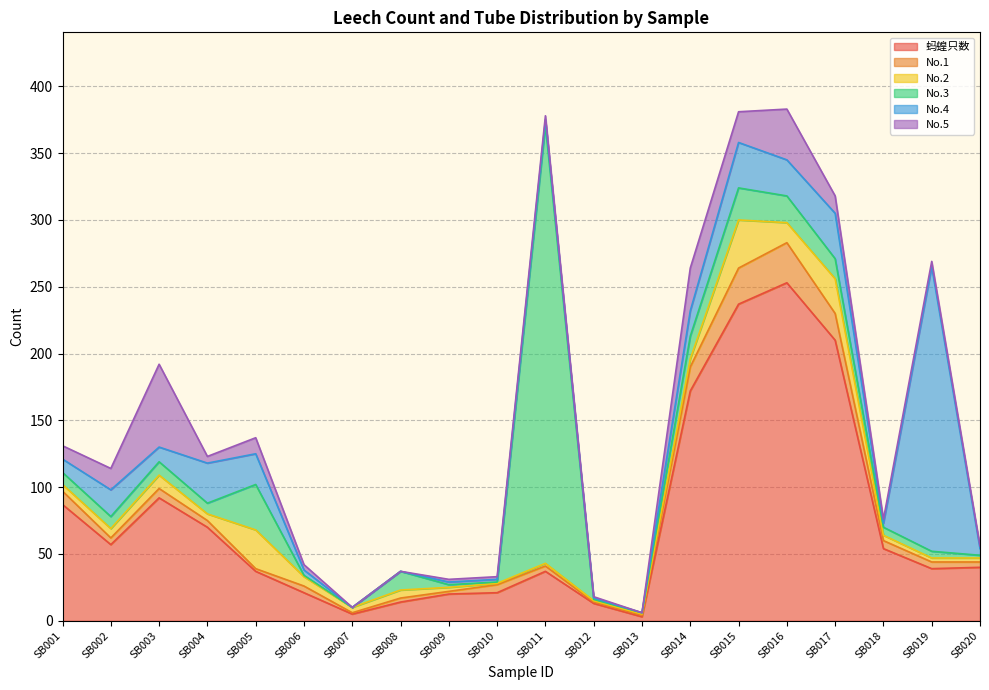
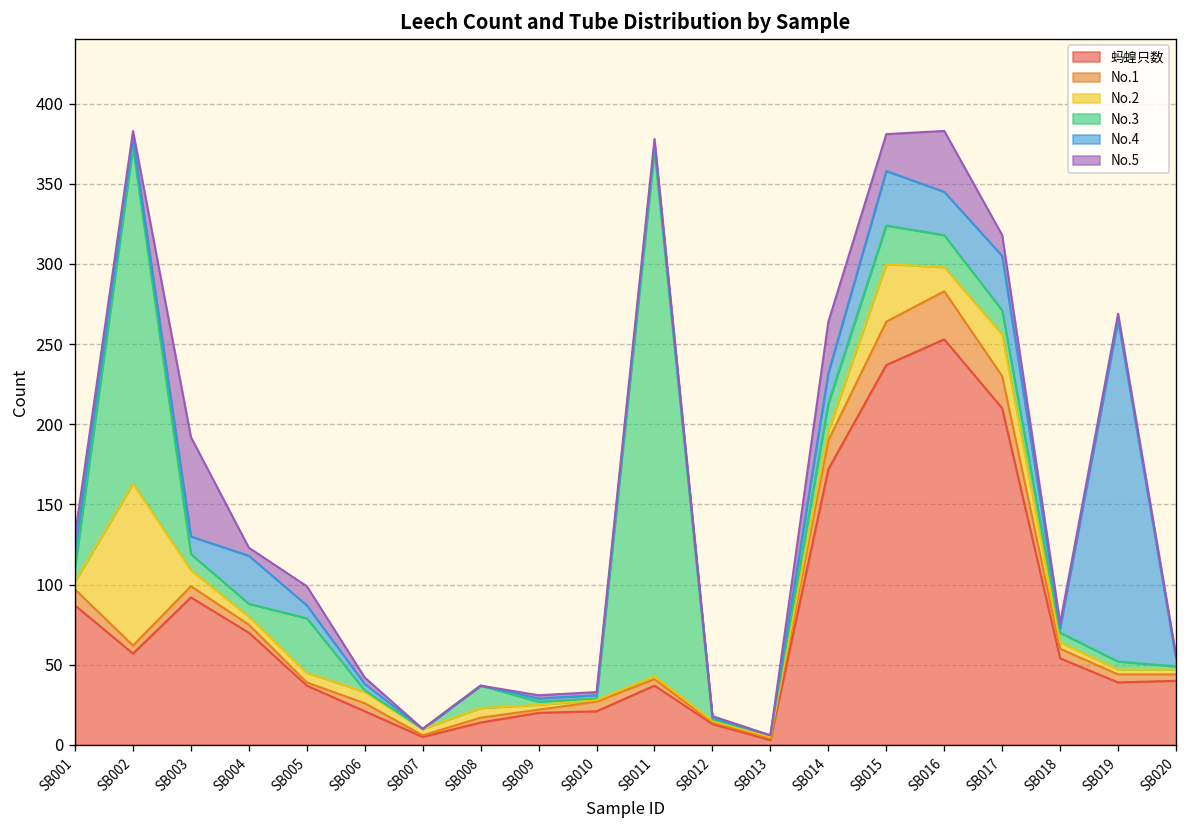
  {
    "No.2": {
      "SB001": 5,
-     "SB002": 7,
+     "SB002": 101,
      "SB003": 10,
      "SB004": 5,
-     "SB005": 29,
+     "SB005": 6,
      "SB008": 6,
      "SB009": 3,
      "SB011": 2,
      "SB014": 6,
      "SB015": 36,
      "SB016": 15,
      "SB017": 26,
      "SB018": 4,
      "SB019": 3,
      "SB020": 3
    },
    "No.3": {
      "SB001": 9,
-     "SB002": 9,
+     "SB002": 210,
      "SB003": 10,
      "SB004": 8,
      "SB005": 34,
      "SB009": 2,
      "SB011": 328,
      "SB014": 17,
      "SB015": 24,
      "SB016": 20,
      "SB017": 15,
      "SB018": 6,
      "SB019": 5,
      "SB020": 2
    },
    "No.4": {
      "SB001": 10,
-     "SB002": 20,
+     "SB002": 5,
      "SB003": 11,
      "SB004": 30,
-     "SB005": 23,
+     "SB005": 8,
      "SB006": 4,
      "SB009": 2,
      "SB010": 2,
      "SB011": 4,
      "SB014": 19,
      "SB015": 34,
      "SB016": 27,
      "SB017": 34,
      "SB018": 3,
      "SB019": 213,
      "SB020": 5
    },
    "No.5": {
      "SB001": 10,
-     "SB002": 16,
+     "SB002": 5,
      "SB003": 62,
      "SB004": 5,
      "SB005": 12,
      "SB006": 4,
      "SB009": 2,
      "SB010": 2,
      "SB011": 3,
      "SB014": 32,
      "SB015": 23,
      "SB016": 38,
      "SB017": 13,
      "SB018": 3,
      "SB019": 4,
      "SB020": 2
    }
  }
